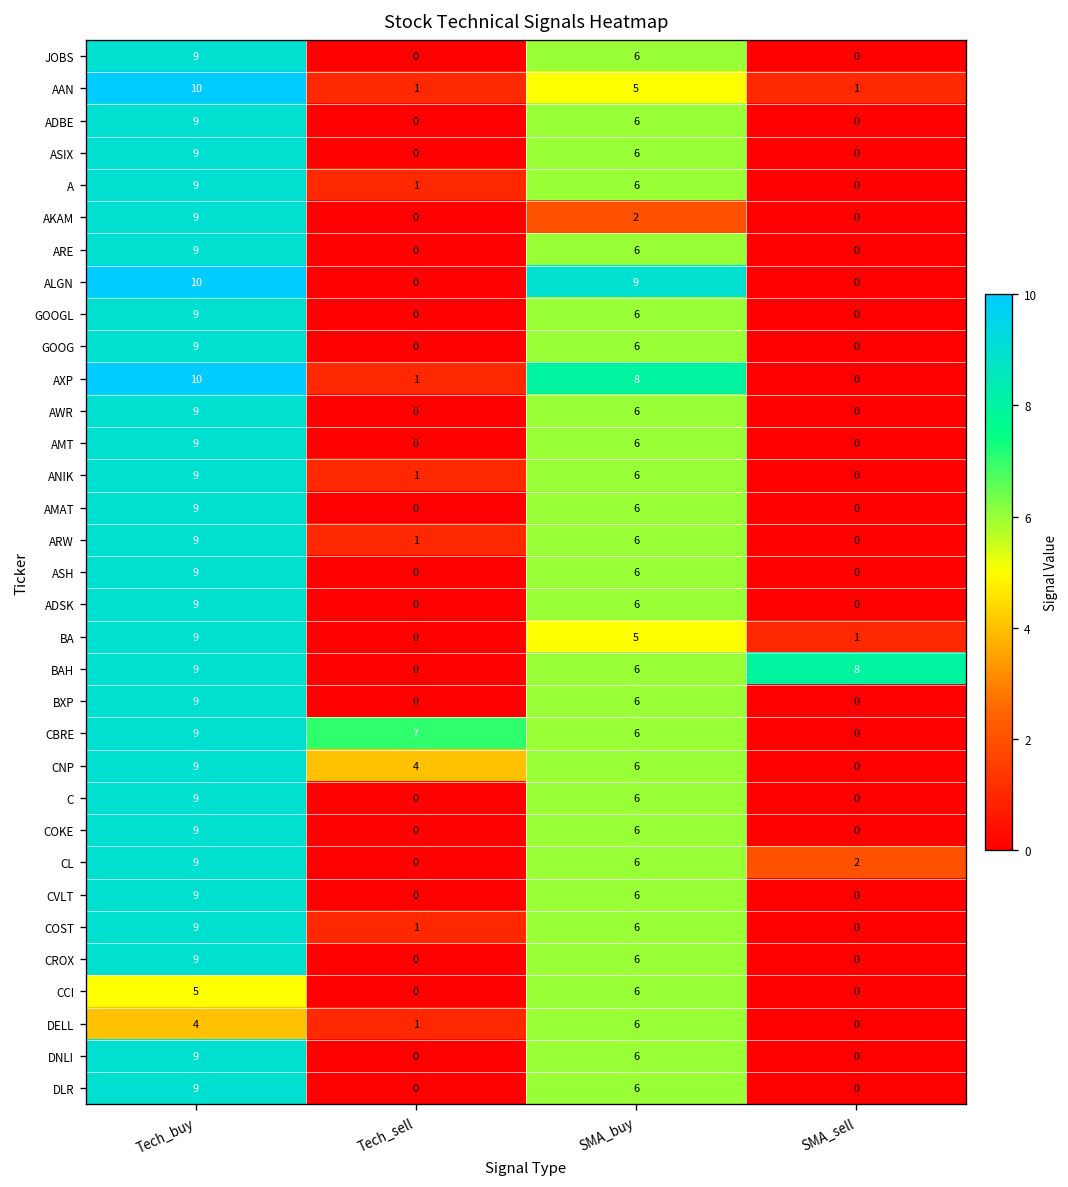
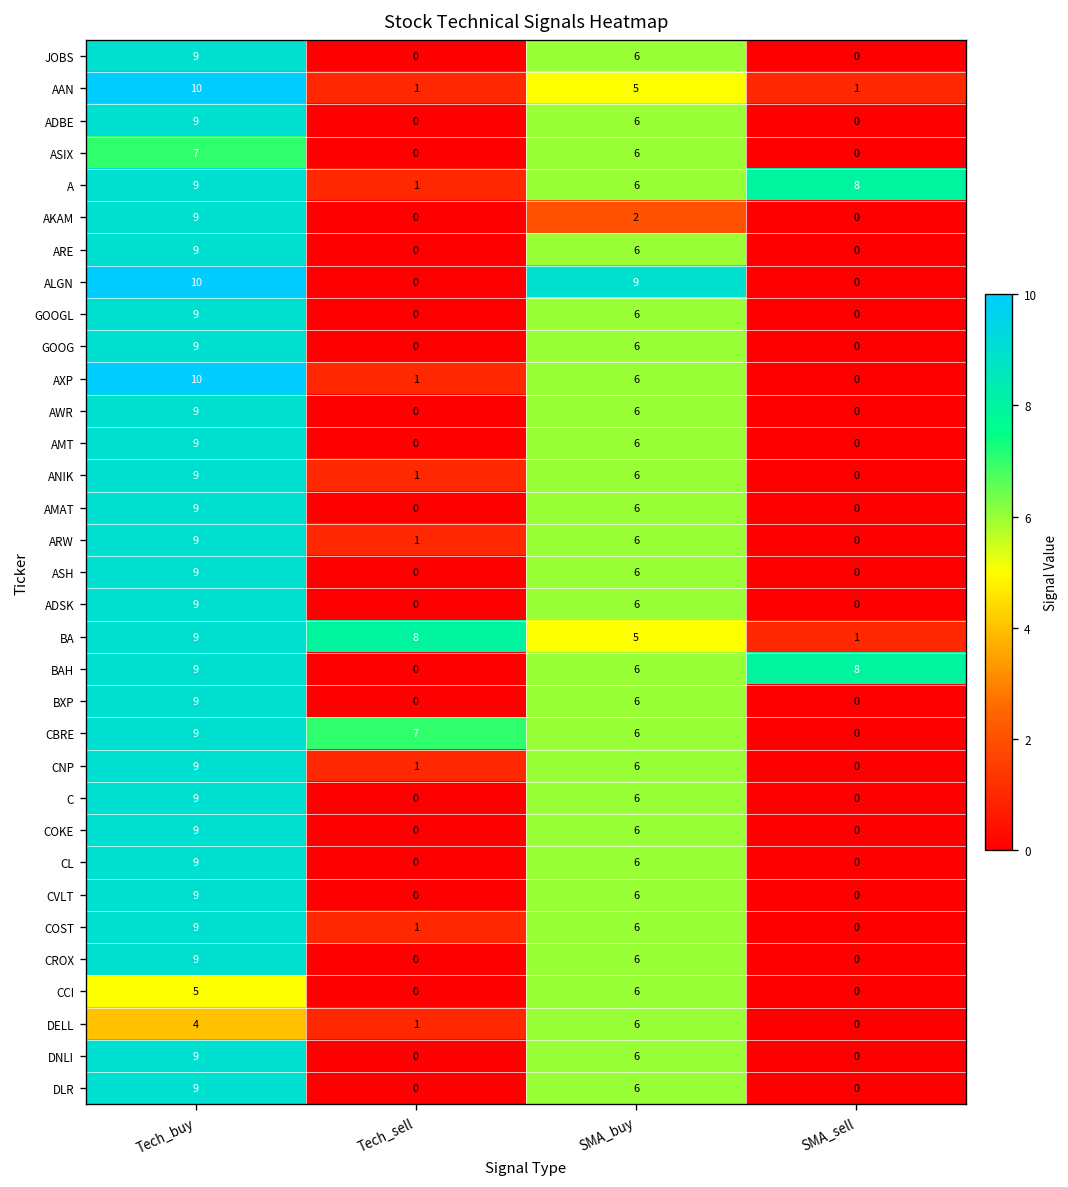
  {
    "JOBS": {
      "Tech_buy": 9,
      "Tech_sell": 0,
      "SMA_buy": 6,
      "SMA_sell": 0
    },
    "AAN": {
      "Tech_buy": 10,
      "Tech_sell": 1,
      "SMA_buy": 5,
      "SMA_sell": 1
    },
    "ADBE": {
      "Tech_buy": 9,
      "Tech_sell": 0,
      "SMA_buy": 6,
      "SMA_sell": 0
    },
    "ASIX": {
-     "Tech_buy": 9,
+     "Tech_buy": 7,
      "Tech_sell": 0,
      "SMA_buy": 6,
      "SMA_sell": 0
    },
    "A": {
      "Tech_buy": 9,
      "Tech_sell": 1,
      "SMA_buy": 6,
-     "SMA_sell": 0
+     "SMA_sell": 8
    },
    "AKAM": {
      "Tech_buy": 9,
      "Tech_sell": 0,
      "SMA_buy": 2,
      "SMA_sell": 0
    },
    "ARE": {
      "Tech_buy": 9,
      "Tech_sell": 0,
      "SMA_buy": 6,
      "SMA_sell": 0
    },
    "ALGN": {
      "Tech_buy": 10,
      "Tech_sell": 0,
      "SMA_buy": 9,
      "SMA_sell": 0
    },
    "GOOGL": {
      "Tech_buy": 9,
      "Tech_sell": 0,
      "SMA_buy": 6,
      "SMA_sell": 0
    },
    "GOOG": {
      "Tech_buy": 9,
      "Tech_sell": 0,
      "SMA_buy": 6,
      "SMA_sell": 0
    },
    "AXP": {
      "Tech_buy": 10,
      "Tech_sell": 1,
-     "SMA_buy": 8,
+     "SMA_buy": 6,
      "SMA_sell": 0
    },
    "AWR": {
      "Tech_buy": 9,
      "Tech_sell": 0,
      "SMA_buy": 6,
      "SMA_sell": 0
    },
    "AMT": {
      "Tech_buy": 9,
      "Tech_sell": 0,
      "SMA_buy": 6,
      "SMA_sell": 0
    },
    "ANIK": {
      "Tech_buy": 9,
      "Tech_sell": 1,
      "SMA_buy": 6,
      "SMA_sell": 0
    },
    "AMAT": {
      "Tech_buy": 9,
      "Tech_sell": 0,
      "SMA_buy": 6,
      "SMA_sell": 0
    },
    "ARW": {
      "Tech_buy": 9,
      "Tech_sell": 1,
      "SMA_buy": 6,
      "SMA_sell": 0
    },
    "ASH": {
      "Tech_buy": 9,
      "Tech_sell": 0,
      "SMA_buy": 6,
      "SMA_sell": 0
    },
    "ADSK": {
      "Tech_buy": 9,
      "Tech_sell": 0,
      "SMA_buy": 6,
      "SMA_sell": 0
    },
    "BA": {
      "Tech_buy": 9,
-     "Tech_sell": 0,
+     "Tech_sell": 8,
      "SMA_buy": 5,
      "SMA_sell": 1
    },
    "BAH": {
      "Tech_buy": 9,
      "Tech_sell": 0,
      "SMA_buy": 6,
      "SMA_sell": 8
    },
    "BXP": {
      "Tech_buy": 9,
      "Tech_sell": 0,
      "SMA_buy": 6,
      "SMA_sell": 0
    },
    "CBRE": {
      "Tech_buy": 9,
      "Tech_sell": 7,
      "SMA_buy": 6,
      "SMA_sell": 0
    },
    "CNP": {
      "Tech_buy": 9,
-     "Tech_sell": 4,
+     "Tech_sell": 1,
      "SMA_buy": 6,
      "SMA_sell": 0
    },
    "C": {
      "Tech_buy": 9,
      "Tech_sell": 0,
      "SMA_buy": 6,
      "SMA_sell": 0
    },
    "COKE": {
      "Tech_buy": 9,
      "Tech_sell": 0,
      "SMA_buy": 6,
      "SMA_sell": 0
    },
    "CL": {
      "Tech_buy": 9,
      "Tech_sell": 0,
      "SMA_buy": 6,
-     "SMA_sell": 2
+     "SMA_sell": 0
    },
    "CVLT": {
      "Tech_buy": 9,
      "Tech_sell": 0,
      "SMA_buy": 6,
      "SMA_sell": 0
    },
    "COST": {
      "Tech_buy": 9,
      "Tech_sell": 1,
      "SMA_buy": 6,
      "SMA_sell": 0
    },
    "CROX": {
      "Tech_buy": 9,
      "Tech_sell": 0,
      "SMA_buy": 6,
      "SMA_sell": 0
    },
    "CCI": {
      "Tech_buy": 5,
      "Tech_sell": 0,
      "SMA_buy": 6,
      "SMA_sell": 0
    },
    "DELL": {
      "Tech_buy": 4,
      "Tech_sell": 1,
      "SMA_buy": 6,
      "SMA_sell": 0
    },
    "DNLI": {
      "Tech_buy": 9,
      "Tech_sell": 0,
      "SMA_buy": 6,
      "SMA_sell": 0
    },
    "DLR": {
      "Tech_buy": 9,
      "Tech_sell": 0,
      "SMA_buy": 6,
      "SMA_sell": 0
    }
  }
